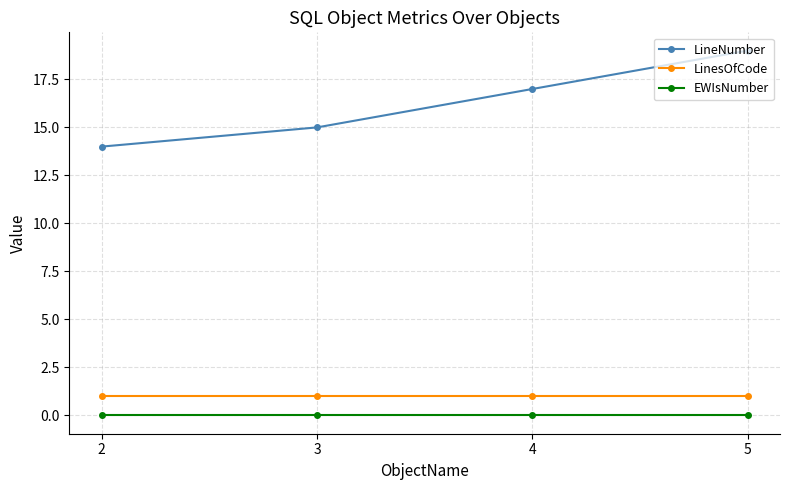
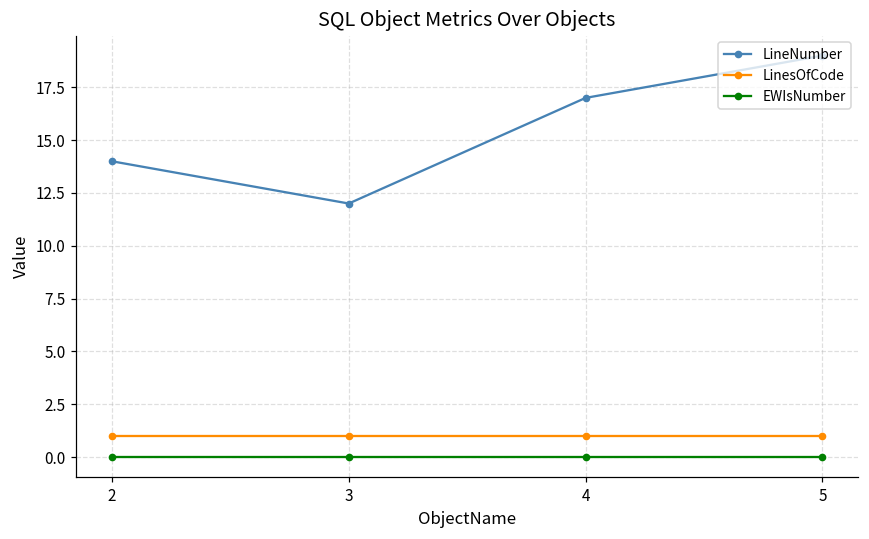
  {
    "LineNumber": {
      "2": 14,
-     "3": 15,
+     "3": 12,
      "4": 17
    },
    "LinesOfCode": {
      "2": 1,
      "3": 1,
      "4": 1,
      "5": 1
    },
    "EWIsNumber": {
      "2": 0,
      "3": 0,
      "4": 0,
      "5": 0
    }
  }
